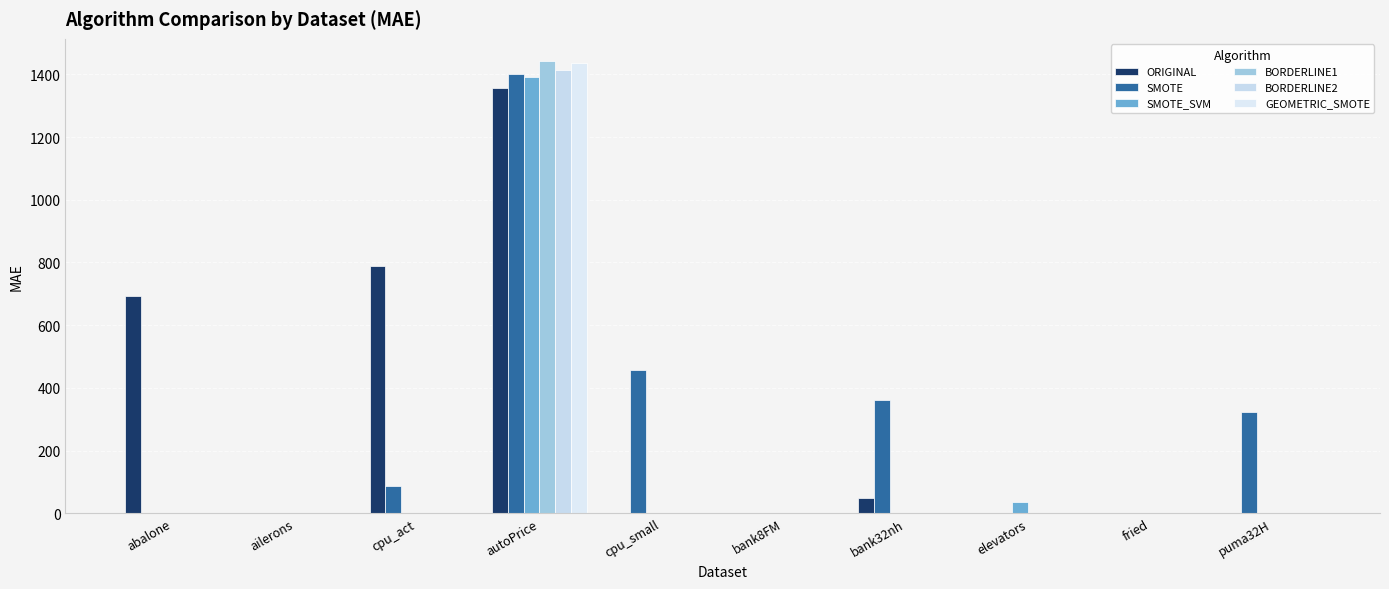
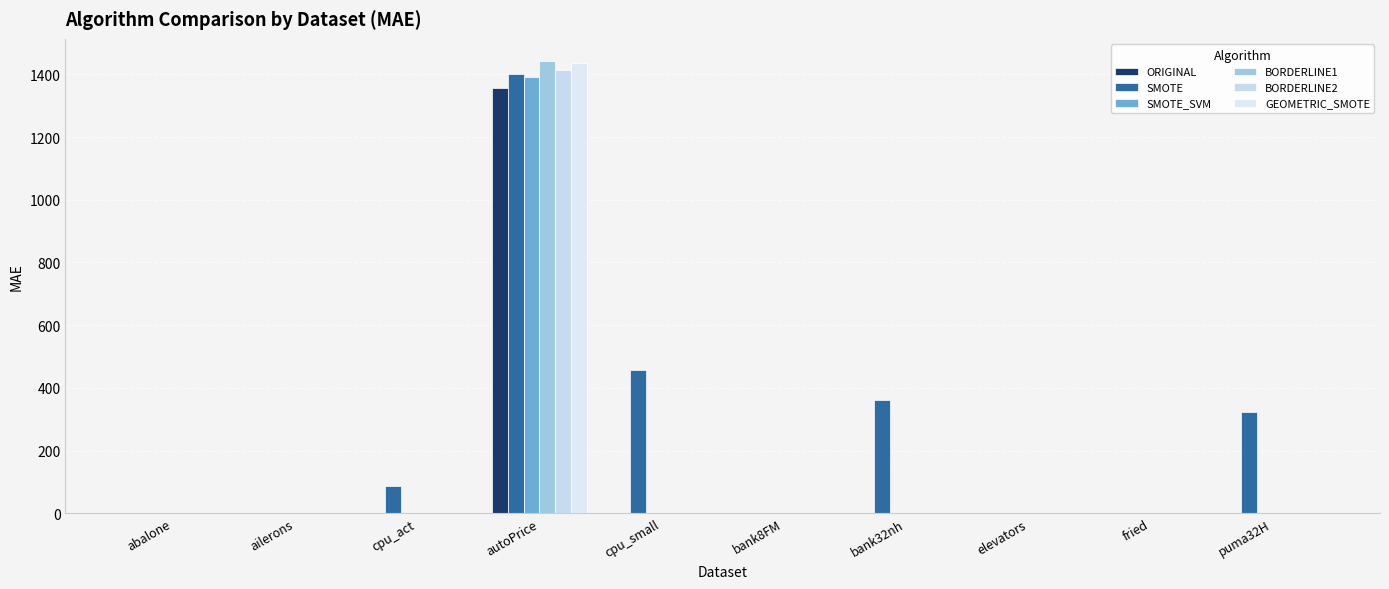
  {
    "ORIGINAL": {
-     "abalone": 690,
-     "cpu_act": 790,
+     "abalone": 0,
+     "cpu_act": 0,
      "autoPrice": 1360,
-     "bank32nh": 50
+     "bank32nh": 0
    },
    "SMOTE": {
      "cpu_act": 90,
      "autoPrice": 1400,
      "cpu_small": 460,
      "bank32nh": 360,
      "puma32H": 320
    },
    "SMOTE_SVM": {
      "autoPrice": 1390,
-     "elevators": 40
+     "elevators": 0
    }
  }
